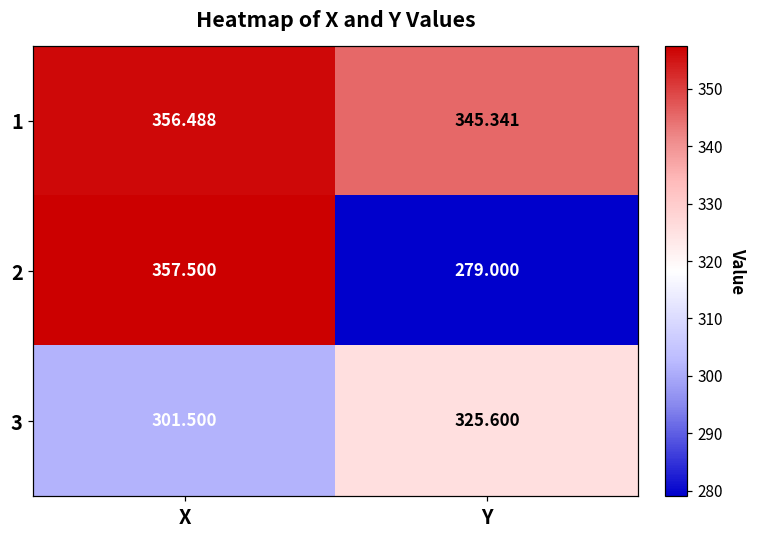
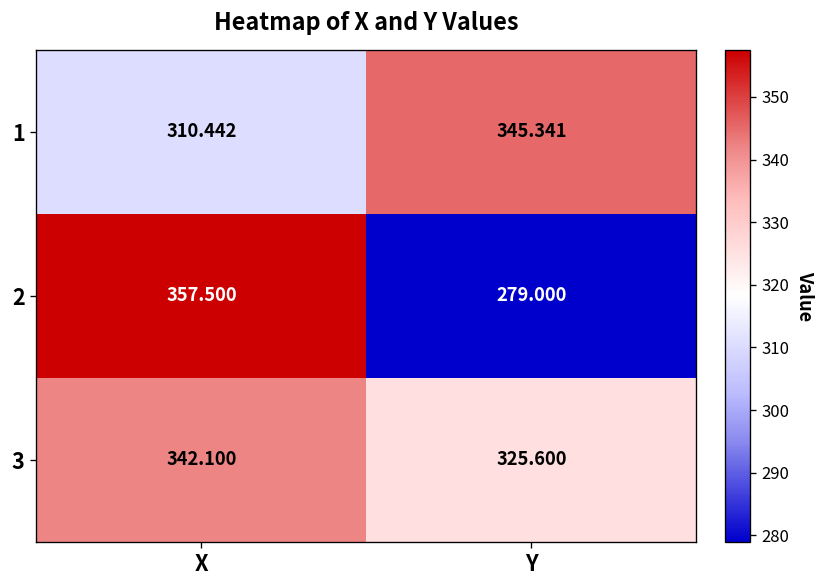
  {
    "1": {
-     "X": 356.488,
+     "X": 310.442,
      "Y": 345.341
    },
    "2": {
      "X": 357.500,
      "Y": 279.000
    },
    "3": {
-     "X": 301.500,
+     "X": 342.100,
      "Y": 325.600
    }
  }
